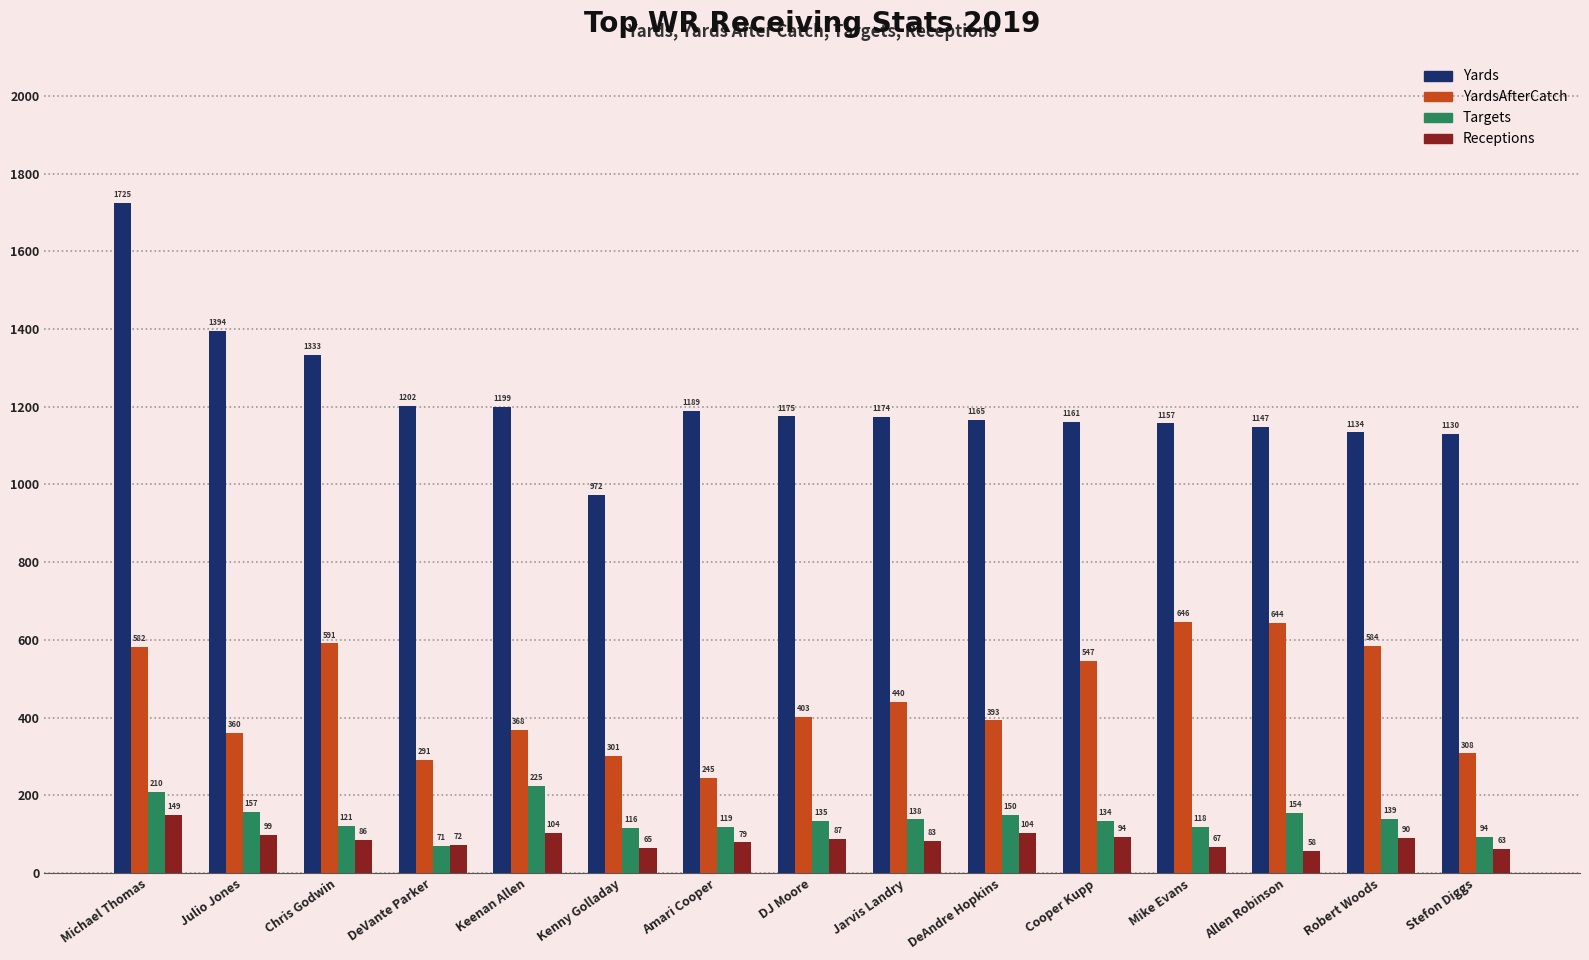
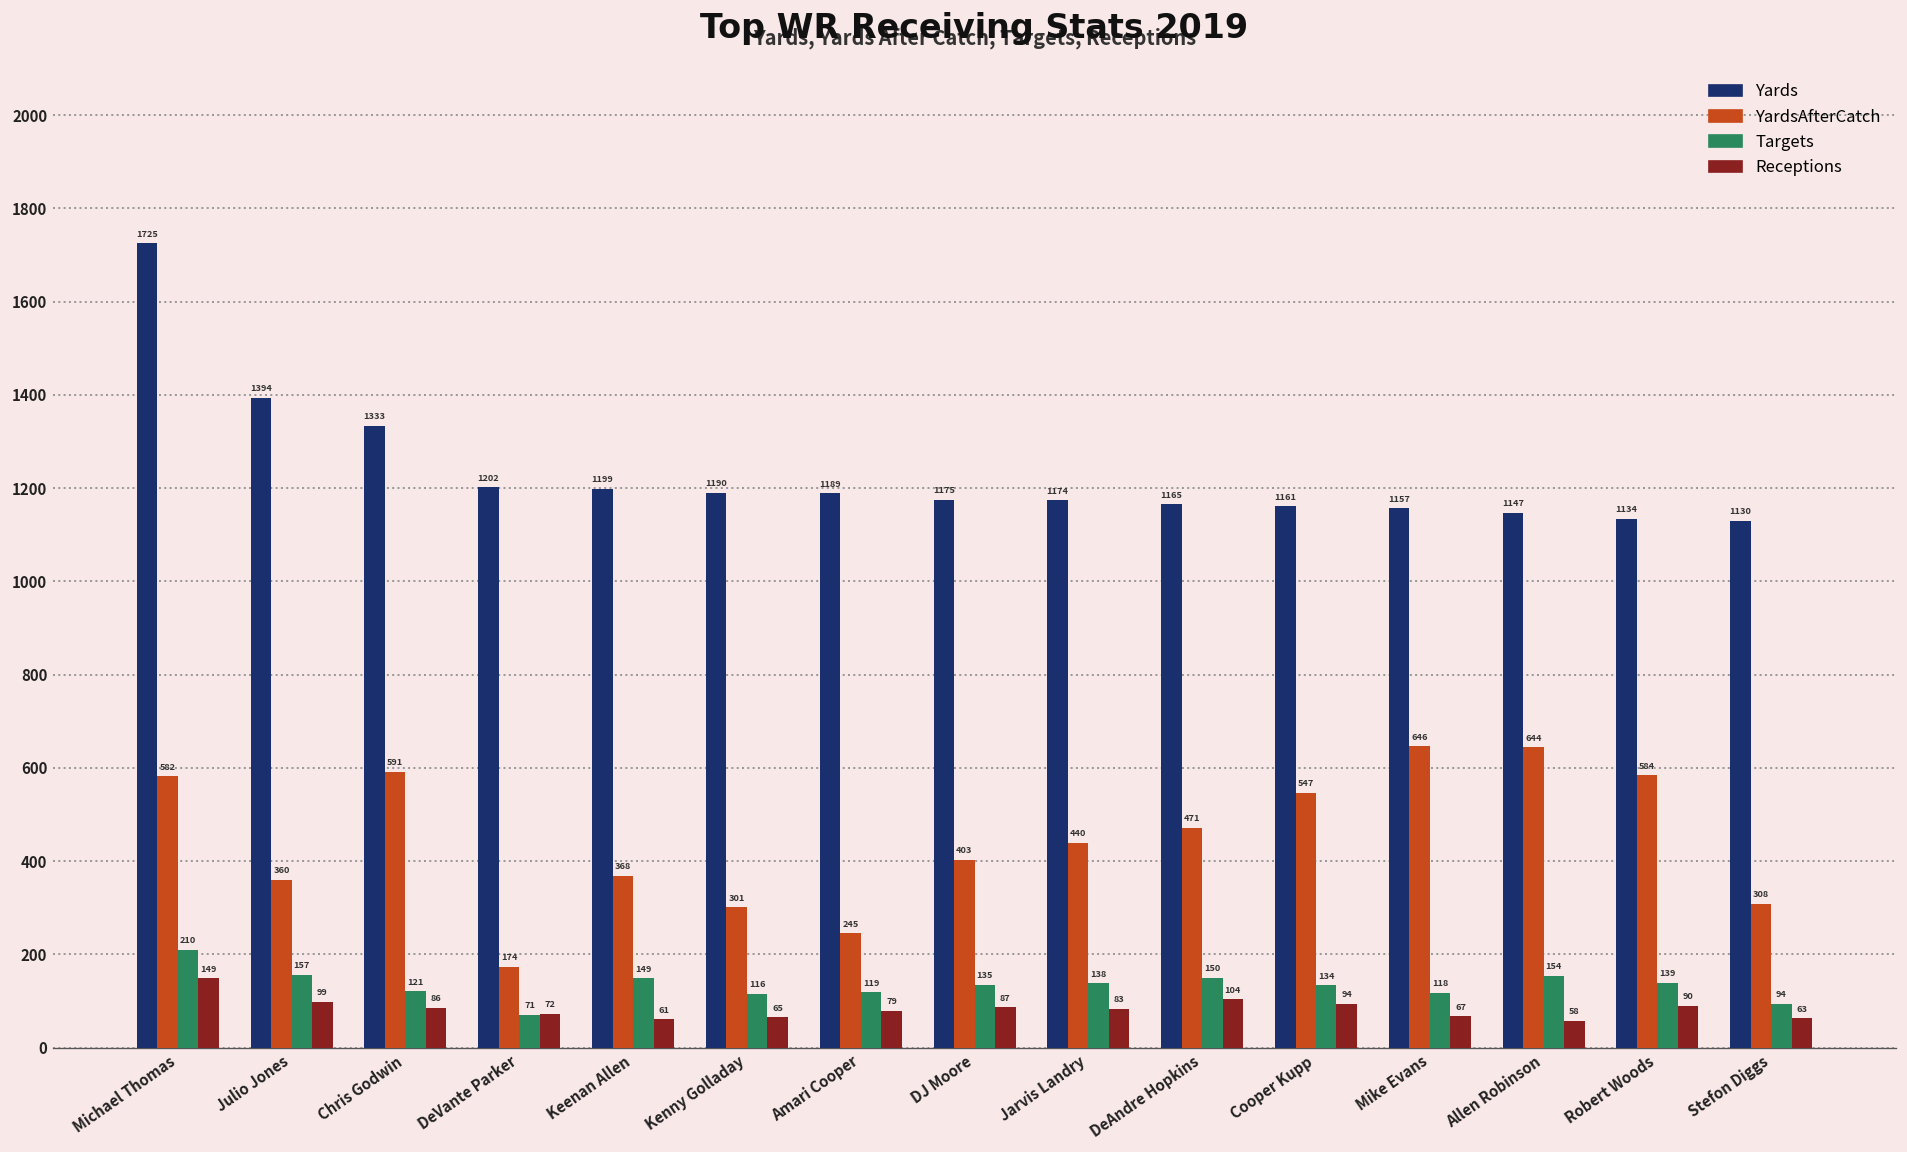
  {
    "Yards": {
      "Michael Thomas": 1725,
      "Julio Jones": 1394,
      "Chris Godwin": 1333,
      "DeVante Parker": 1202,
      "Keenan Allen": 1199,
-     "Kenny Golladay": 972,
+     "Kenny Golladay": 1190,
      "Amari Cooper": 1189,
      "DJ Moore": 1175,
      "Jarvis Landry": 1174,
      "DeAndre Hopkins": 1165,
      "Cooper Kupp": 1161,
      "Mike Evans": 1157,
      "Allen Robinson": 1147,
      "Robert Woods": 1134,
      "Stefon Diggs": 1130
    },
    "YardsAfterCatch": {
      "Michael Thomas": 582,
      "Julio Jones": 360,
      "Chris Godwin": 591,
-     "DeVante Parker": 291,
+     "DeVante Parker": 174,
      "Keenan Allen": 368,
      "Kenny Golladay": 301,
      "Amari Cooper": 245,
      "DJ Moore": 403,
      "Jarvis Landry": 440,
-     "DeAndre Hopkins": 393,
+     "DeAndre Hopkins": 471,
      "Cooper Kupp": 547,
      "Mike Evans": 646,
      "Allen Robinson": 644,
      "Robert Woods": 584,
      "Stefon Diggs": 308
    },
    "Targets": {
      "Michael Thomas": 210,
      "Julio Jones": 157,
      "Chris Godwin": 121,
      "DeVante Parker": 71,
-     "Keenan Allen": 225,
+     "Keenan Allen": 149,
      "Kenny Golladay": 116,
      "Amari Cooper": 119,
      "DJ Moore": 135,
      "Jarvis Landry": 138,
      "DeAndre Hopkins": 150,
      "Cooper Kupp": 134,
      "Mike Evans": 118,
      "Allen Robinson": 154,
      "Robert Woods": 139,
      "Stefon Diggs": 94
    },
    "Receptions": {
      "Michael Thomas": 149,
      "Julio Jones": 99,
      "Chris Godwin": 86,
      "DeVante Parker": 72,
-     "Keenan Allen": 104,
+     "Keenan Allen": 61,
      "Kenny Golladay": 65,
      "Amari Cooper": 79,
      "DJ Moore": 87,
      "Jarvis Landry": 83,
      "DeAndre Hopkins": 104,
      "Cooper Kupp": 94,
      "Mike Evans": 67,
      "Allen Robinson": 58,
      "Robert Woods": 90,
      "Stefon Diggs": 63
    }
  }
